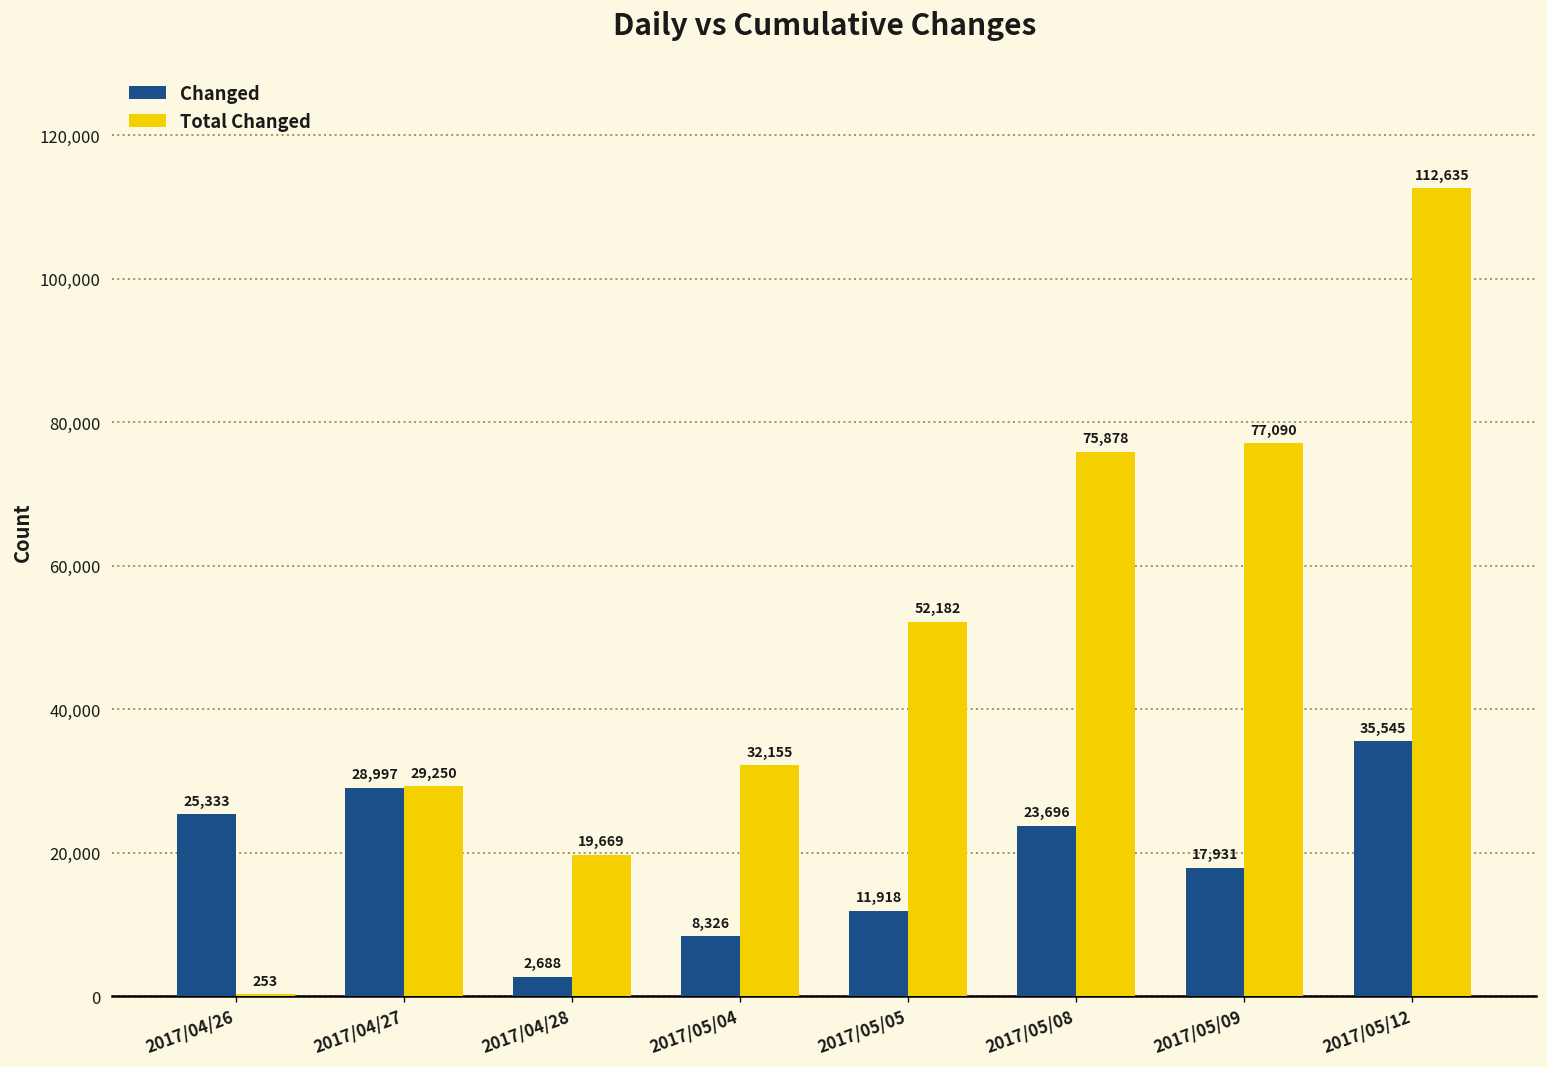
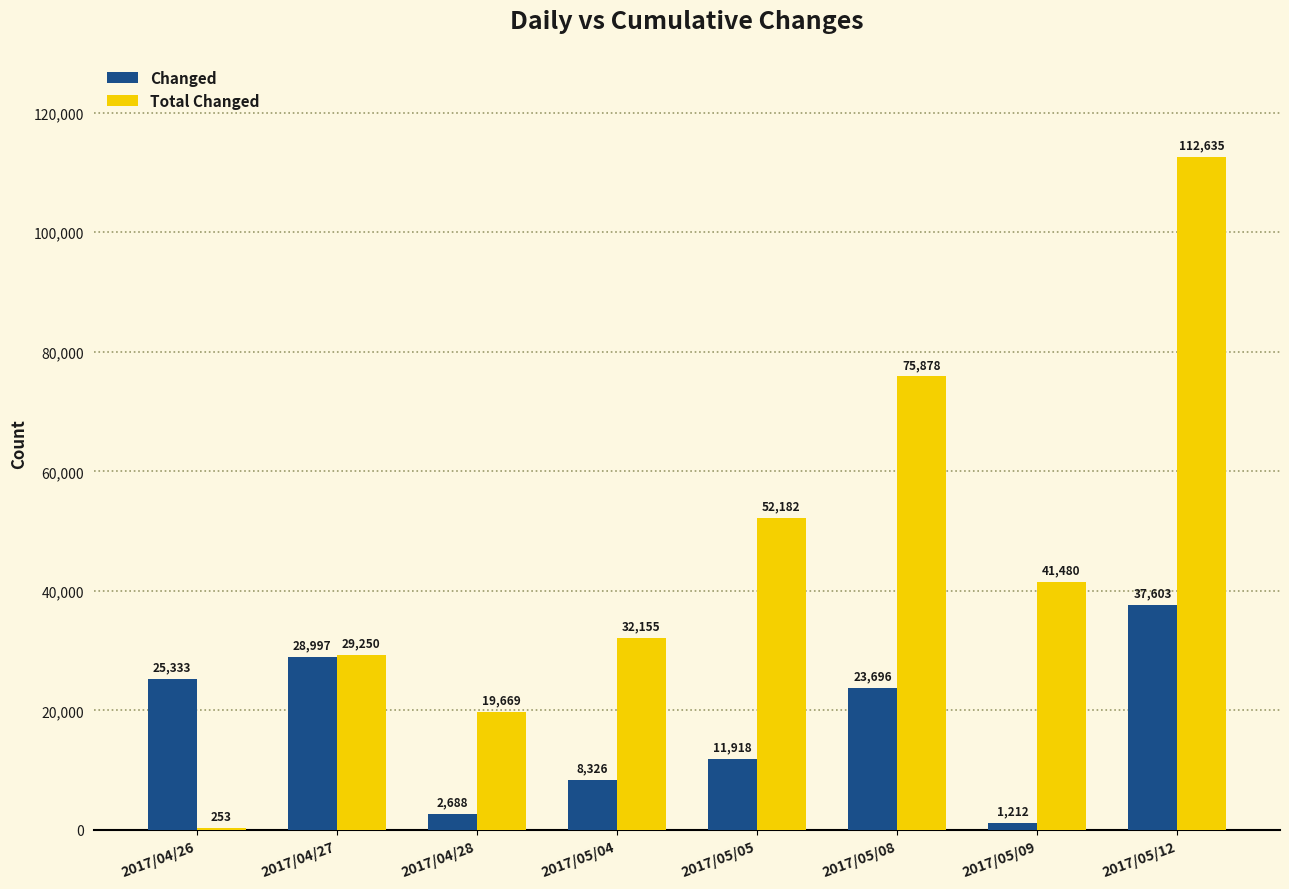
  {
    "Changed": {
      "2017/04/26": "25,333",
      "2017/04/27": "28,997",
      "2017/04/28": "2,688",
      "2017/05/04": "8,326",
      "2017/05/05": "11,918",
      "2017/05/08": "23,696",
-     "2017/05/09": "17,931",
-     "2017/05/12": "35,545"
+     "2017/05/09": "1,212",
+     "2017/05/12": "37,603"
    },
    "Total Changed": {
      "2017/04/26": "253",
      "2017/04/27": "29,250",
      "2017/04/28": "19,669",
      "2017/05/04": "32,155",
      "2017/05/05": "52,182",
      "2017/05/08": "75,878",
-     "2017/05/09": "77,090",
+     "2017/05/09": "41,480",
      "2017/05/12": "112,635"
    }
  }
